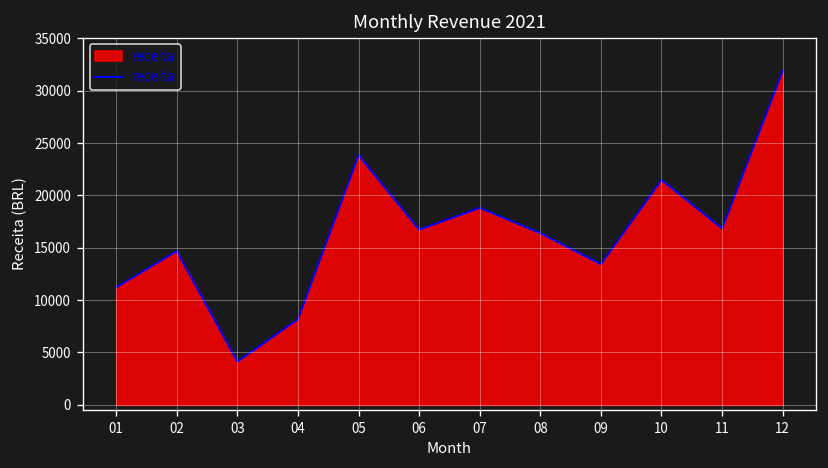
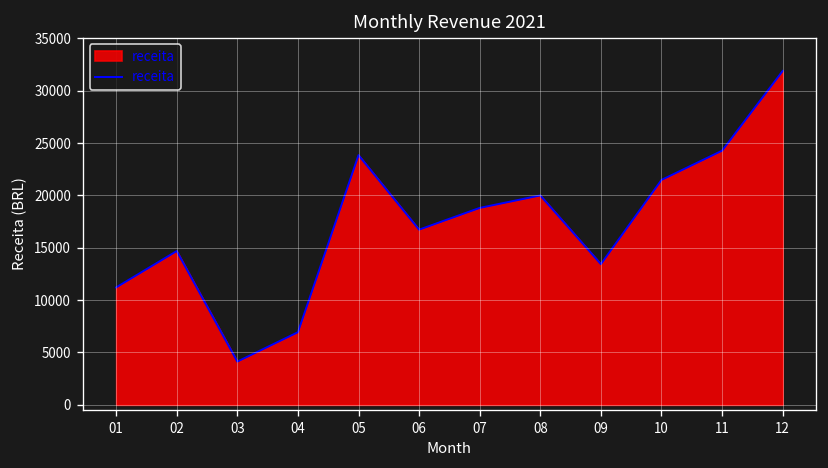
  {
    "01": 11000,
    "02": 15000,
    "03": 4000,
-   "04": 8000,
+   "04": 7000,
    "05": 24000,
    "06": 17000,
    "07": 19000,
-   "08": 16000,
+   "08": 20000,
    "09": 13000,
    "10": 21000,
-   "11": 17000,
+   "11": 24000,
    "12": 32000
  }
